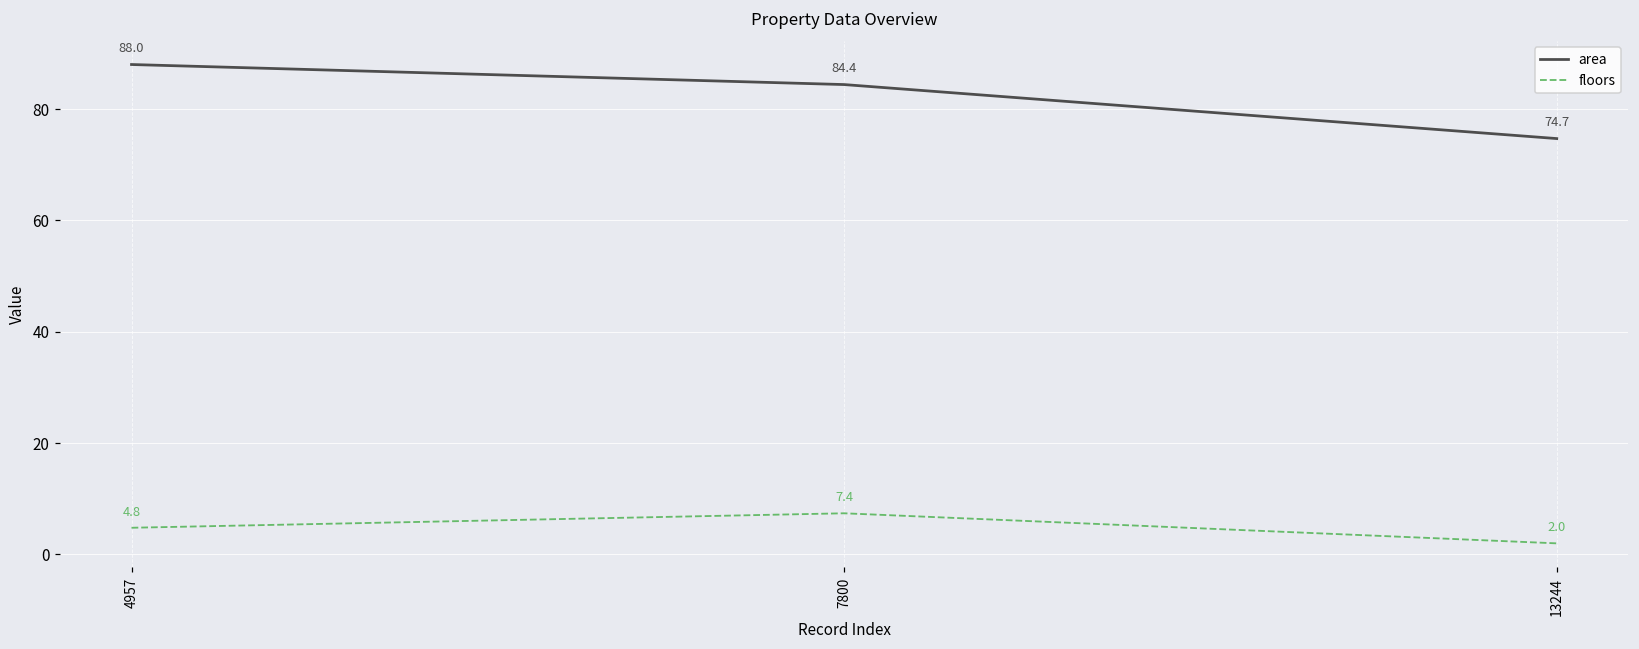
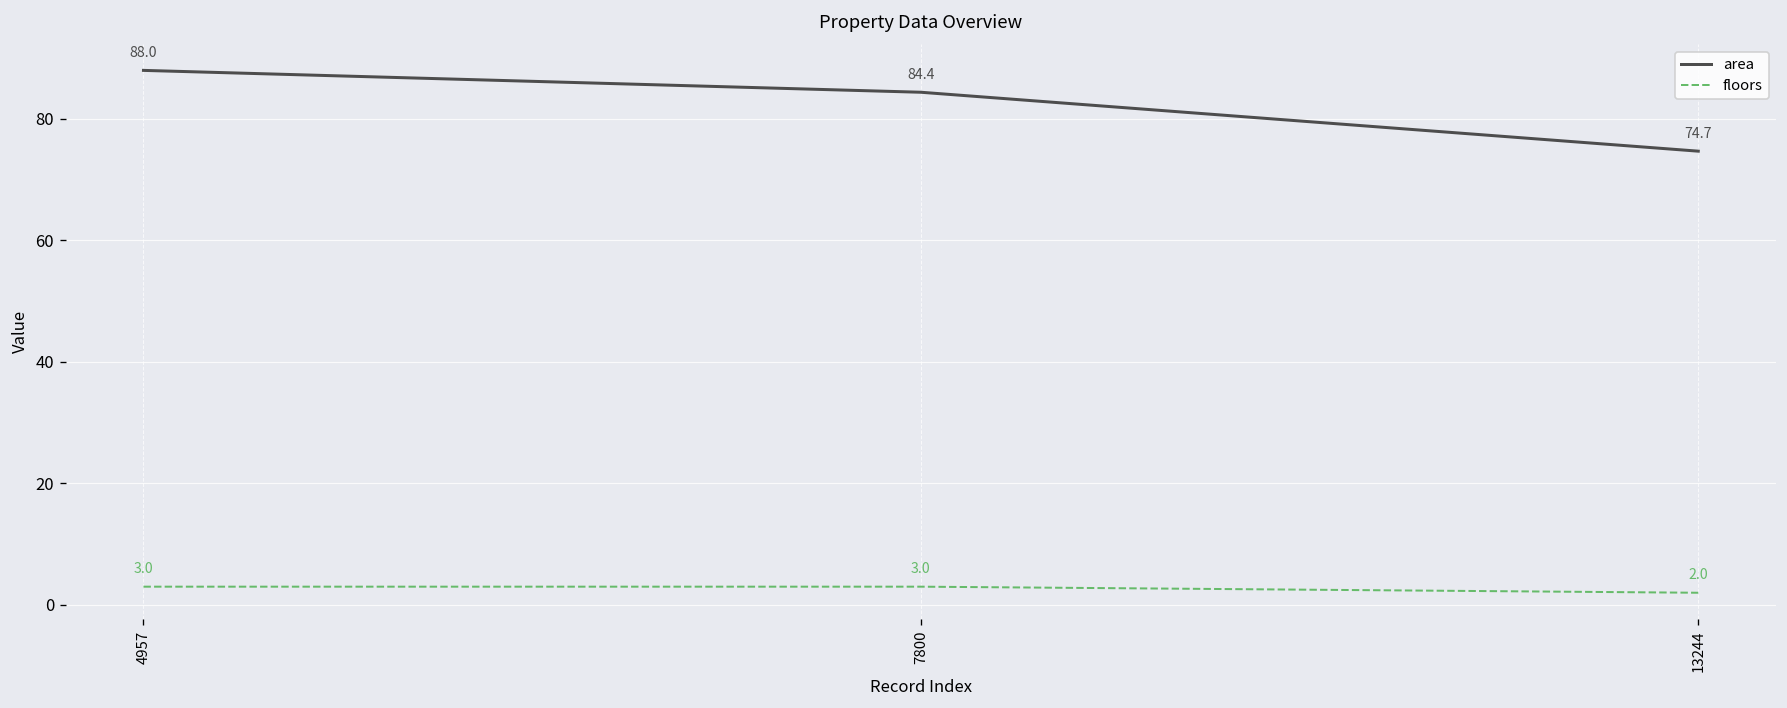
  {
    "area": {
      "4957": 88.0,
      "7800": 84.4,
      "13244": 74.7
    },
    "floors": {
-     "4957": 4.8,
-     "7800": 7.4,
+     "4957": 3.0,
+     "7800": 3.0,
      "13244": 2.0
    }
  }
